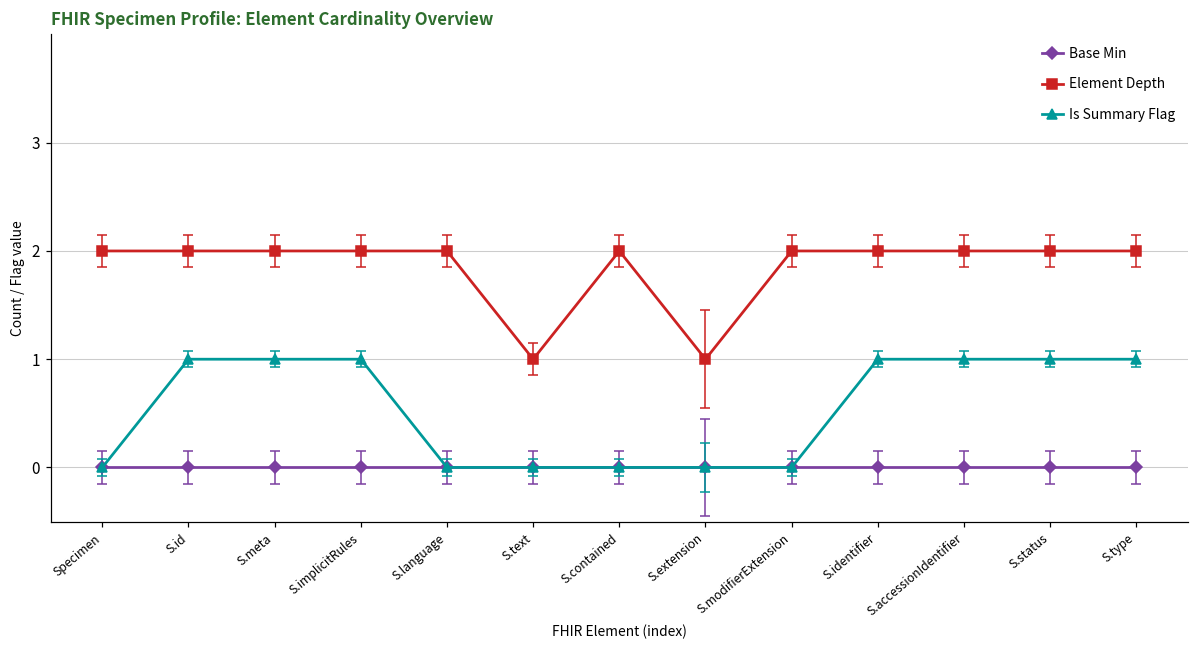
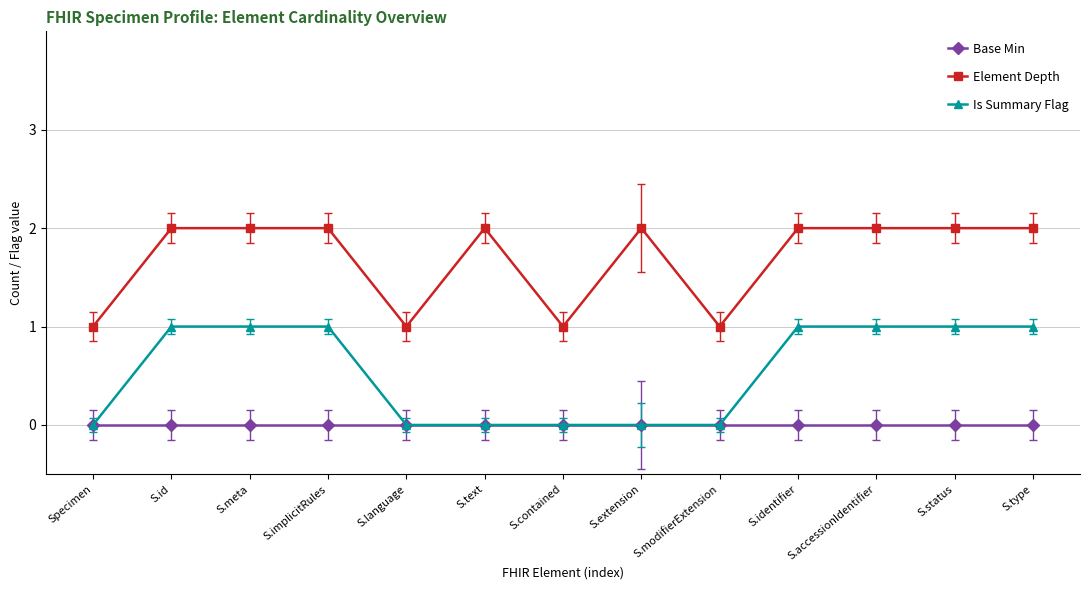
  {
    "Base Min": {
      "S.id": 0,
      "S.meta": 0,
      "S.implicitRules": 0,
      "S.identifier": 0,
      "S.accessionIdentifier": 0,
      "S.status": 0,
      "S.type": 0
    },
    "Element Depth": {
-     "Specimen": 2,
+     "Specimen": 1,
      "S.id": 2,
      "S.meta": 2,
      "S.implicitRules": 2,
-     "S.language": 2,
-     "S.text": 1,
-     "S.contained": 2,
-     "S.extension": 1,
-     "S.modifierExtension": 2,
+     "S.language": 1,
+     "S.text": 2,
+     "S.contained": 1,
+     "S.extension": 2,
+     "S.modifierExtension": 1,
      "S.identifier": 2,
      "S.accessionIdentifier": 2,
      "S.status": 2,
      "S.type": 2
    }
  }
